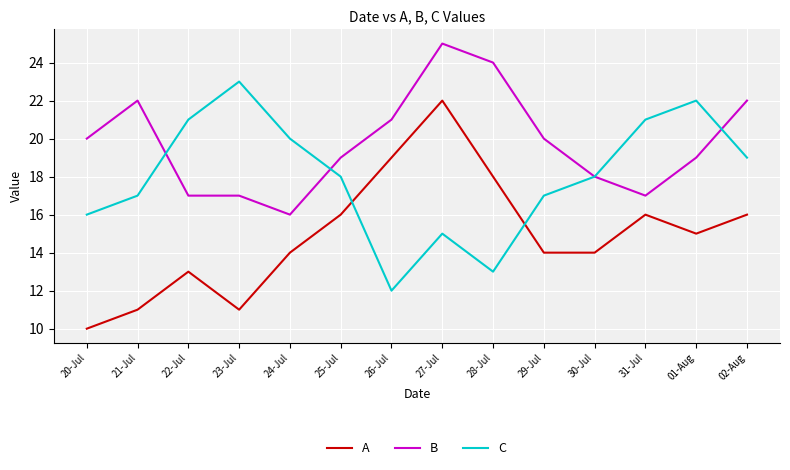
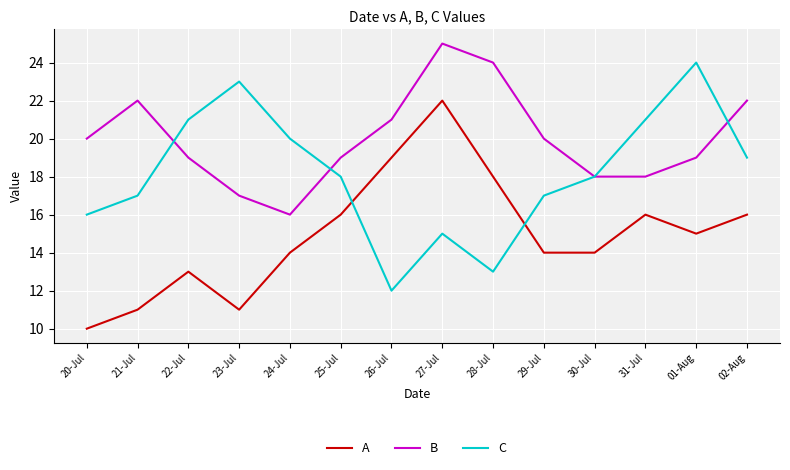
  {
    "A": {
      "20-Jul": 10,
      "21-Jul": 11,
      "22-Jul": 13,
      "23-Jul": 11,
      "24-Jul": 14,
      "25-Jul": 16,
      "26-Jul": 19,
      "27-Jul": 22,
      "28-Jul": 18,
      "29-Jul": 14,
      "30-Jul": 14,
      "31-Jul": 16,
      "01-Aug": 15,
      "02-Aug": 16
    },
    "B": {
      "20-Jul": 20,
      "21-Jul": 22,
-     "22-Jul": 17,
+     "22-Jul": 19,
      "23-Jul": 17,
      "24-Jul": 16,
      "25-Jul": 19,
      "26-Jul": 21,
      "27-Jul": 25,
      "28-Jul": 24,
      "29-Jul": 20,
-     "31-Jul": 17,
+     "31-Jul": 18,
      "01-Aug": 19,
      "02-Aug": 22
    },
    "C": {
      "20-Jul": 16,
      "21-Jul": 17,
      "22-Jul": 21,
      "23-Jul": 23,
      "24-Jul": 20,
      "25-Jul": 18,
      "26-Jul": 12,
      "27-Jul": 15,
      "28-Jul": 13,
      "29-Jul": 17,
      "31-Jul": 21,
-     "01-Aug": 22,
+     "01-Aug": 24,
      "02-Aug": 19
    }
  }
